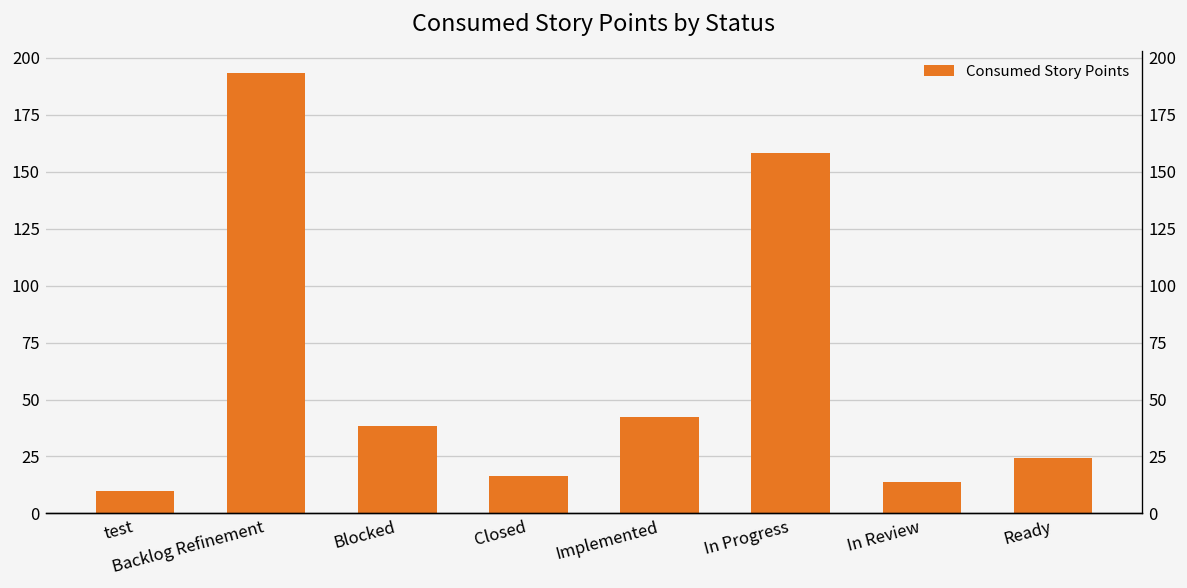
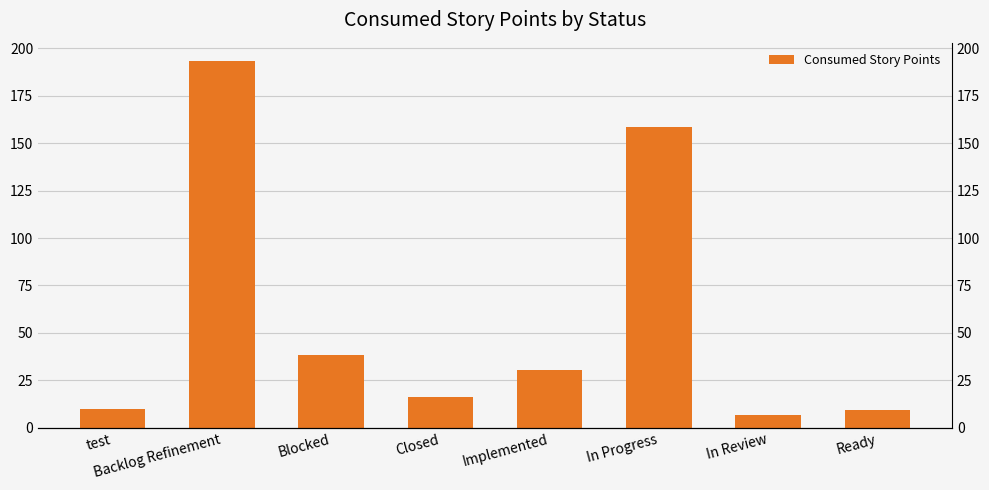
  {
    "test": 10,
    "Backlog Refinement": 193,
    "Blocked": 38,
    "Closed": 16,
-   "Implemented": 42,
+   "Implemented": 30,
    "In Progress": 158,
-   "In Review": 14,
-   "Ready": 24
+   "In Review": 7,
+   "Ready": 9
  }
